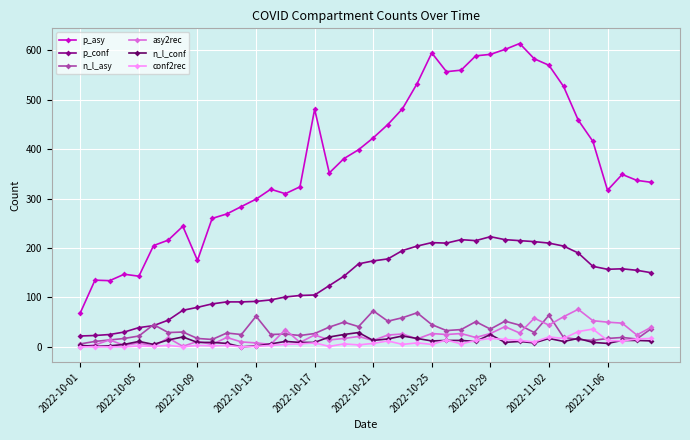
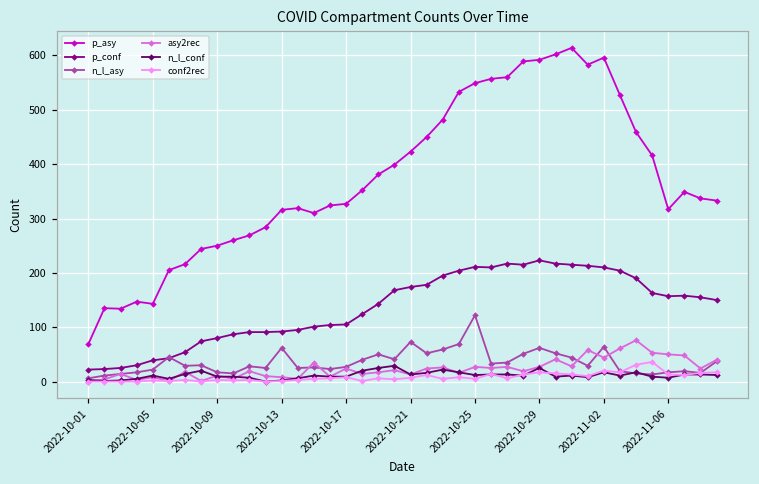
  {
    "p_asy": {
      "2022-10-01": 70,
      "2022-10-05": 140,
-     "2022-10-09": 180,
-     "2022-10-13": 300,
-     "2022-10-17": 480,
+     "2022-10-09": 250,
+     "2022-10-13": 320,
+     "2022-10-17": 330,
      "2022-10-21": 420,
-     "2022-10-25": 600,
+     "2022-10-25": 550,
      "2022-10-29": 590,
-     "2022-11-02": 570,
+     "2022-11-02": 600,
      "2022-11-06": 320
    },
    "n_l_asy": {
      "2022-10-05": 20,
      "2022-10-09": 20,
      "2022-10-13": 60,
      "2022-10-21": 70,
-     "2022-10-25": 50,
-     "2022-10-29": 40,
+     "2022-10-25": 120,
+     "2022-10-29": 60,
      "2022-11-02": 60
    }
  }
